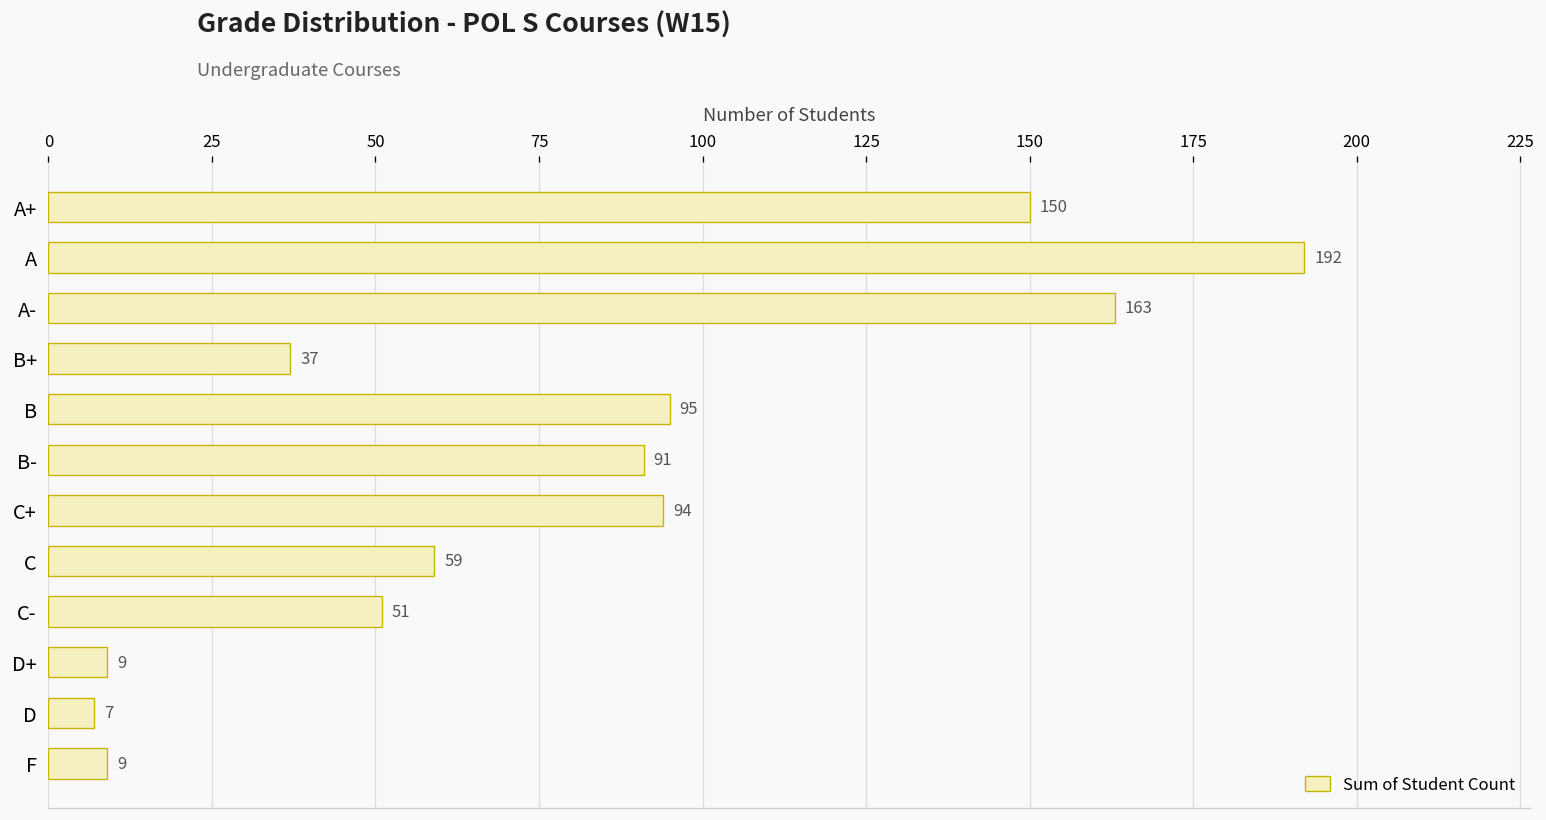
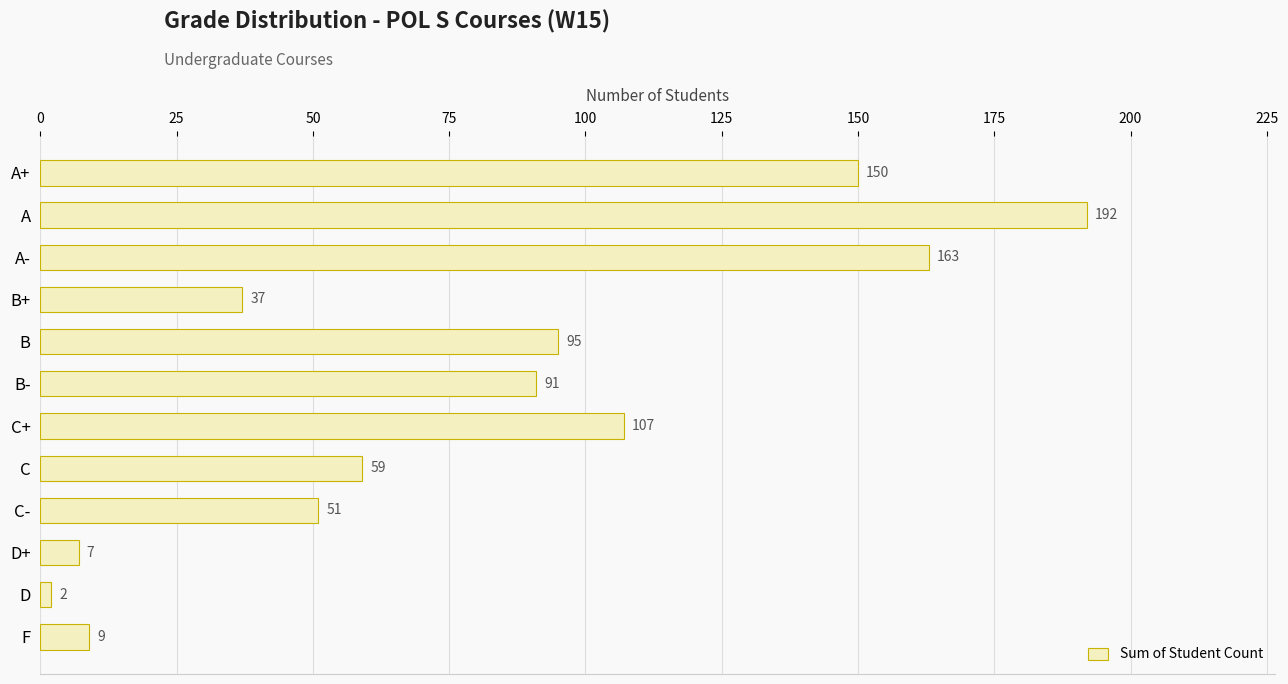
  {
    "A+": 150,
    "A": 192,
    "A-": 163,
    "B+": 37,
    "B": 95,
    "B-": 91,
-   "C+": 94,
+   "C+": 107,
    "C": 59,
    "C-": 51,
-   "D+": 9,
-   "D": 7,
+   "D+": 7,
+   "D": 2,
    "F": 9
  }
